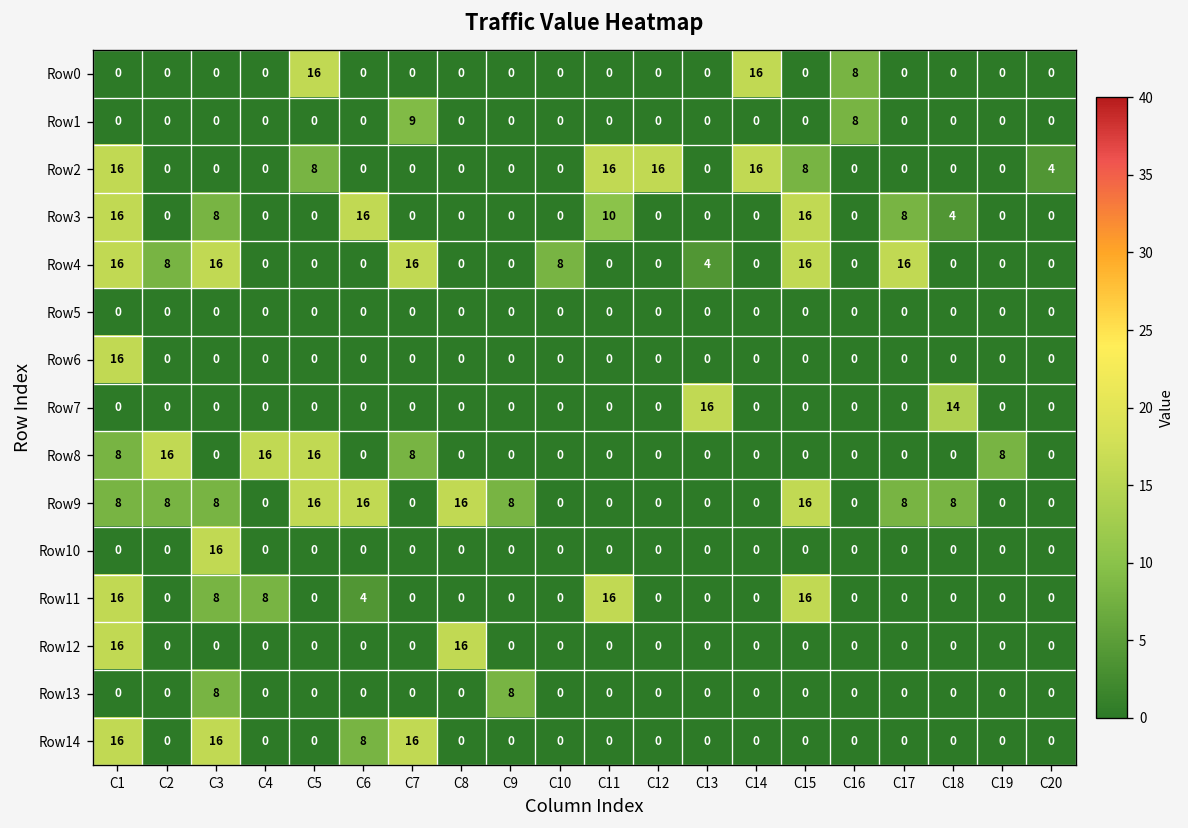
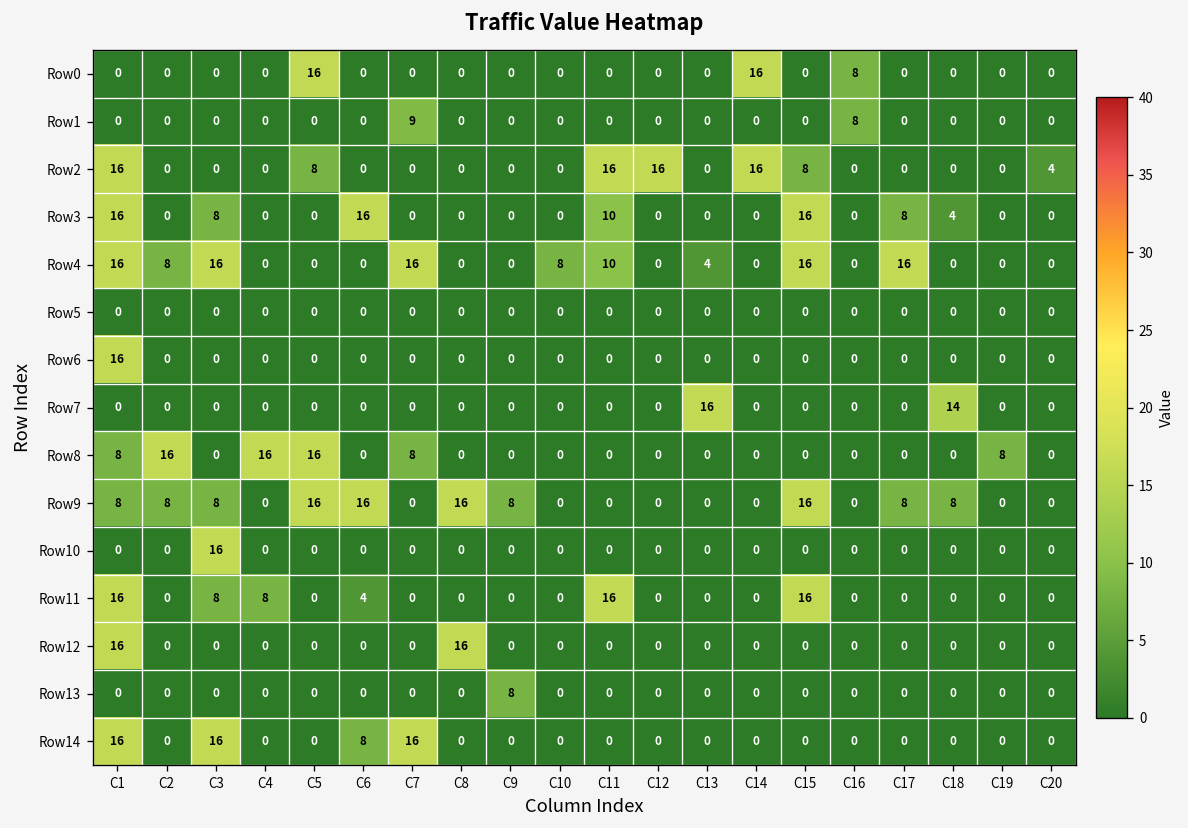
  {
    "Row4": {
      "C1": 16,
      "C2": 8,
      "C3": 16,
      "C4": 0,
      "C5": 0,
      "C6": 0,
      "C7": 16,
      "C8": 0,
      "C9": 0,
      "C10": 8,
-     "C11": 0,
+     "C11": 10,
      "C12": 0,
      "C13": 4,
      "C14": 0,
      "C15": 16,
      "C16": 0,
      "C17": 16,
      "C18": 0,
      "C19": 0,
      "C20": 0
    },
    "Row13": {
      "C1": 0,
      "C2": 0,
-     "C3": 8,
+     "C3": 0,
      "C4": 0,
      "C5": 0,
      "C6": 0,
      "C7": 0,
      "C8": 0,
      "C9": 8,
      "C10": 0,
      "C11": 0,
      "C12": 0,
      "C13": 0,
      "C14": 0,
      "C15": 0,
      "C16": 0,
      "C17": 0,
      "C18": 0,
      "C19": 0,
      "C20": 0
    }
  }
